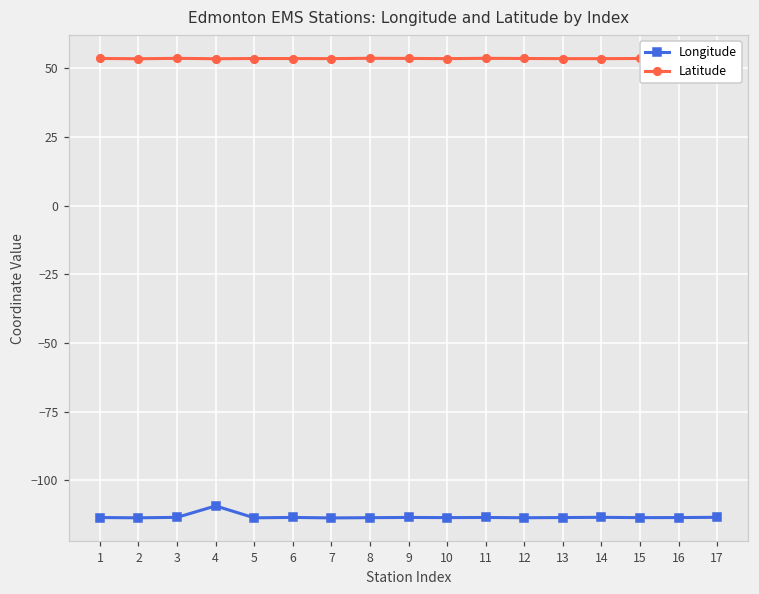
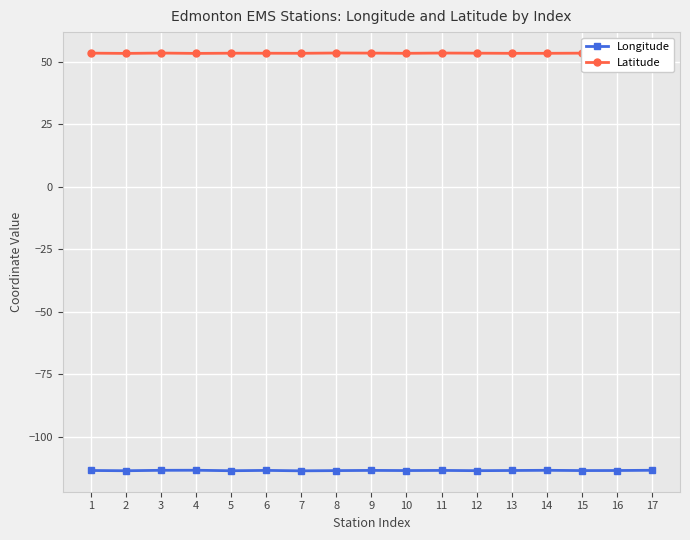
  {
    "Longitude": {
      "1": -113,
      "2": -114,
      "3": -113,
-     "4": -109,
+     "4": -113,
      "5": -114,
      "6": -113,
      "7": -114,
      "8": -114,
      "9": -113,
      "10": -114,
      "11": -113,
      "12": -114,
      "13": -113,
      "14": -113,
      "15": -114,
      "16": -114,
      "17": -113
    },
    "Latitude": {
      "1": 54,
      "2": 53,
      "3": 54,
      "4": 53,
      "5": 54,
      "6": 54,
      "7": 54,
      "8": 54,
      "9": 54,
      "10": 53,
      "11": 54,
      "12": 54,
      "13": 53,
      "14": 53
    }
  }
